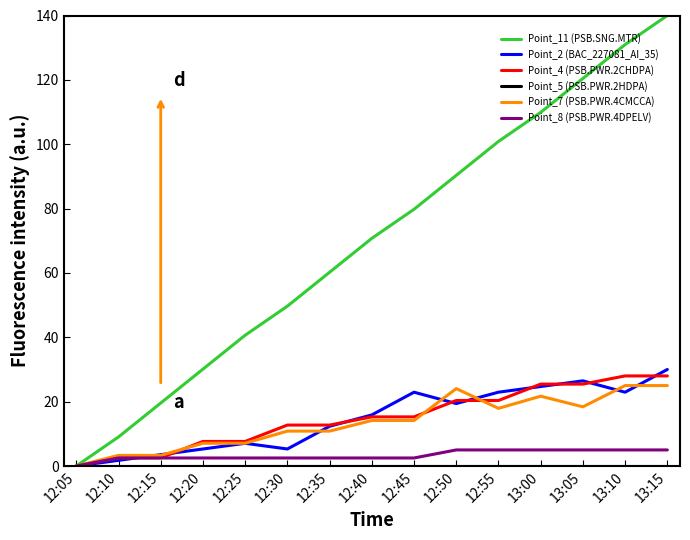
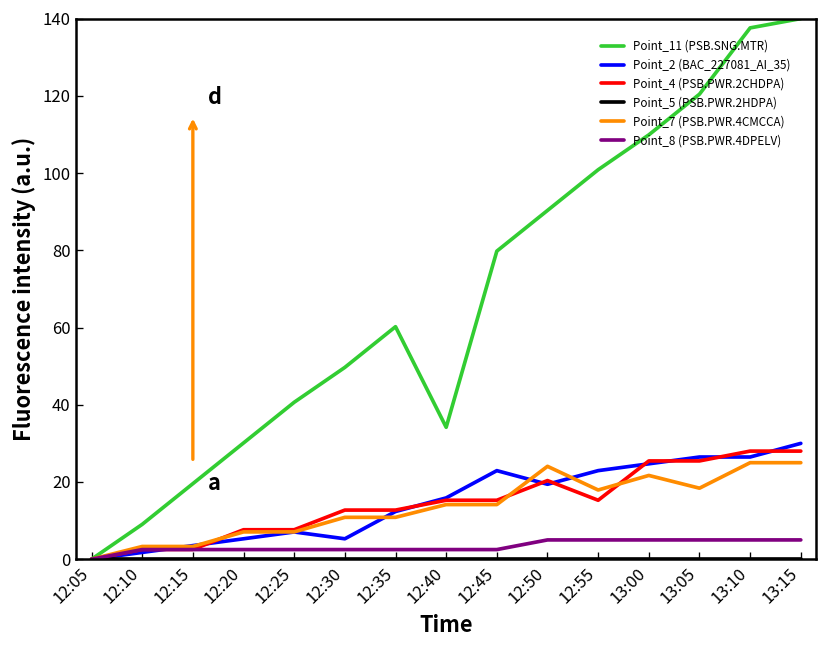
  {
    "Point_11 (PSB.SNG.MTR)": {
      "12:10": 9,
      "12:15": 20,
      "12:20": 30,
      "12:25": 41,
      "12:30": 50,
      "12:35": 60,
-     "12:40": 71,
+     "12:40": 34,
      "12:45": 80,
      "12:50": 90,
      "12:55": 101,
      "13:00": 110,
      "13:05": 120,
-     "13:10": 131,
+     "13:10": 138,
      "13:15": 140
    },
    "Point_2 (BAC_227081_AI_35)": {
      "12:20": 5,
      "12:30": 5,
      "12:45": 23,
      "12:50": 19,
      "12:55": 23,
      "13:05": 26,
-     "13:10": 23,
+     "13:10": 26,
      "13:15": 30
    },
    "Point_4 (PSB.PWR.2CHDPA)": {
      "12:30": 13,
      "12:45": 15,
      "12:50": 20,
-     "12:55": 20,
+     "12:55": 15,
      "13:05": 25,
      "13:10": 28,
      "13:15": 28
    },
    "Point_5 (PSB.PWR.2HDPA)": {
      "12:10": 0,
      "12:15": 0,
      "12:20": 0,
      "12:25": 0,
      "12:30": 0,
      "12:35": 0,
      "12:40": 0,
      "12:45": 0,
      "12:50": 0,
      "12:55": 0,
      "13:00": 0,
      "13:05": 0,
      "13:10": 0,
      "13:15": 0
    },
    "Point_7 (PSB.PWR.4CMCCA)": {
      "12:30": 11,
      "12:35": 11,
      "12:40": 14,
      "12:45": 14,
      "12:50": 24,
      "12:55": 18,
      "13:00": 22,
      "13:05": 18,
      "13:10": 25,
      "13:15": 25
    },
    "Point_8 (PSB.PWR.4DPELV)": {
      "12:20": 3,
      "12:25": 3,
      "12:30": 3,
      "12:35": 3,
      "12:40": 3,
      "12:45": 3,
      "12:50": 5,
      "12:55": 5,
      "13:00": 5,
      "13:05": 5,
      "13:10": 5,
      "13:15": 5
    }
  }
